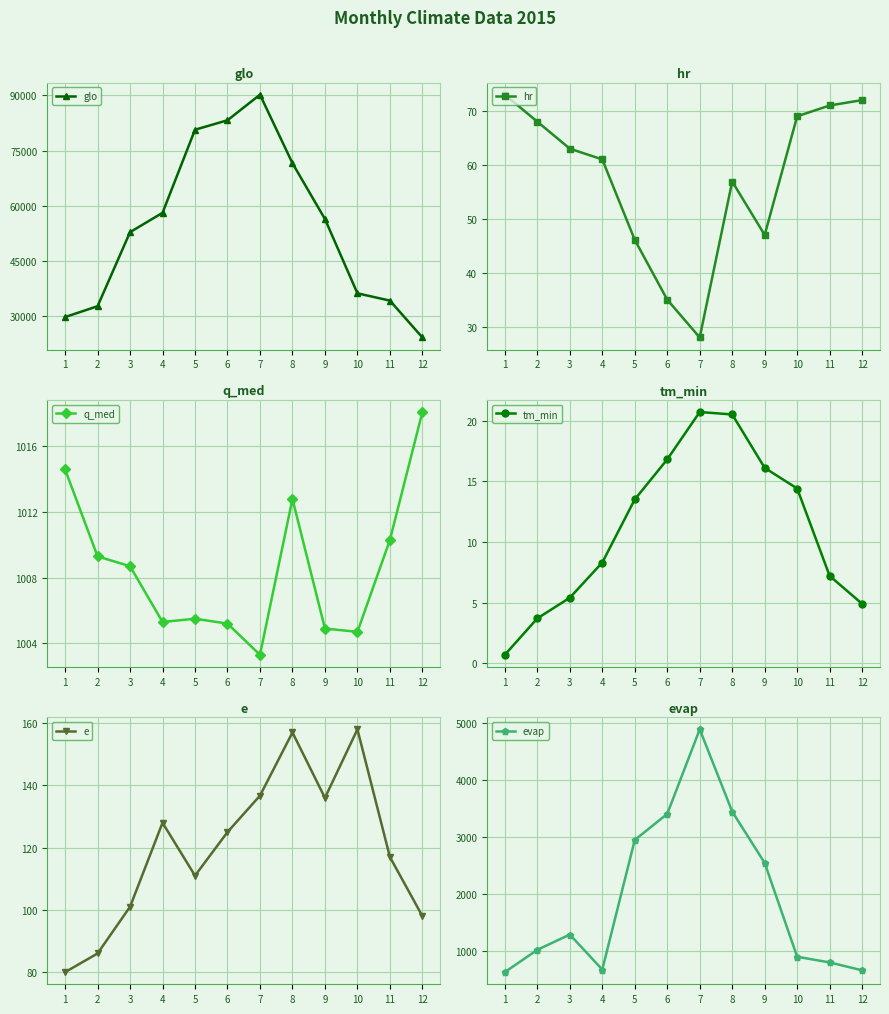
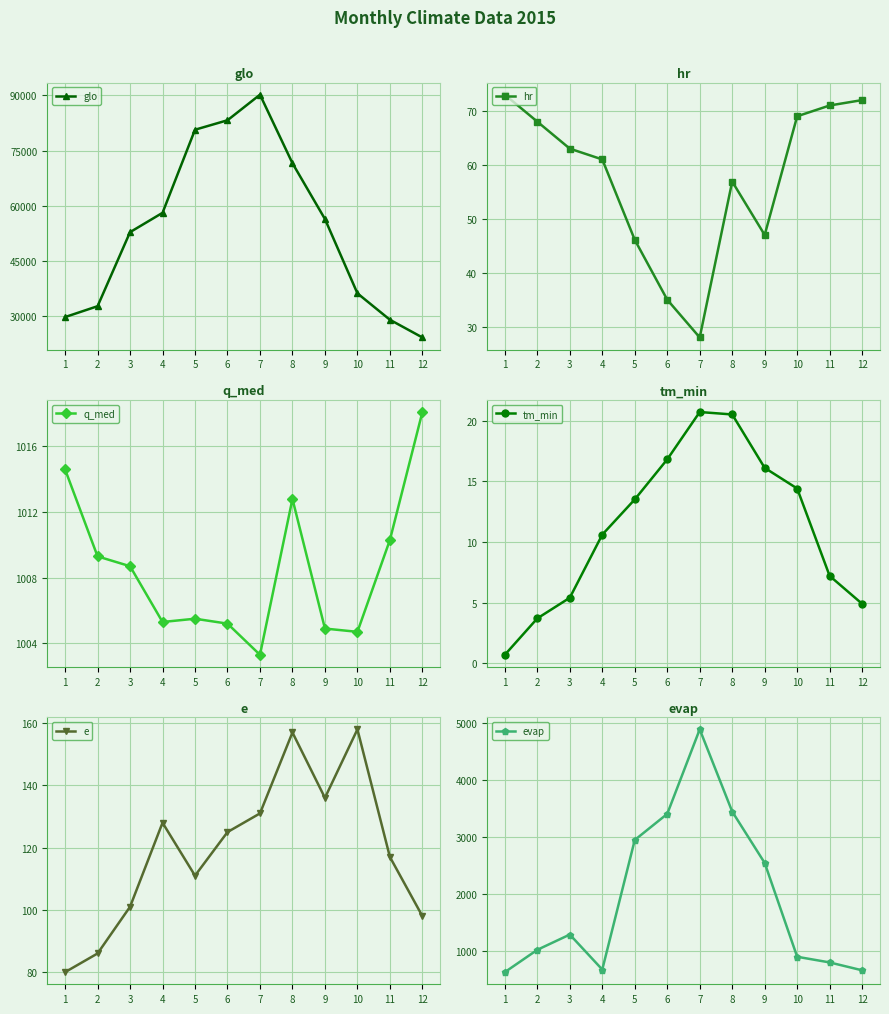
  {
    "glo": {
      "1": 30000,
      "2": 33000,
      "3": 53000,
      "4": 58000,
      "5": 81000,
      "6": 83000,
      "7": 90000,
      "8": 72000,
      "9": 56000,
      "10": 36000,
-     "11": 34000,
+     "11": 29000,
      "12": 24000
    },
    "hr": {
      "2": 68,
      "3": 63,
      "4": 61,
      "5": 46,
      "6": 35,
      "7": 28,
      "8": 57,
      "9": 47,
      "10": 69,
      "11": 71,
      "12": 72
    },
    "q_med": {
      "1": 1014.6,
      "2": 1009.3,
      "3": 1008.7,
      "4": 1005.3,
      "5": 1005.5,
      "6": 1005.2,
      "7": 1003.3,
      "8": 1012.8,
      "9": 1004.9,
      "10": 1004.7,
      "11": 1010.3,
      "12": 1018.1
    },
    "tm_min": {
      "1": 0.7,
      "2": 3.7,
      "3": 5.4,
-     "4": 8.3,
+     "4": 10.6,
      "5": 13.5,
      "6": 16.8,
      "7": 20.7,
      "8": 20.5,
      "9": 16.1,
      "10": 14.4,
      "11": 7.2,
      "12": 4.9
    },
    "e": {
      "1": 80,
      "2": 86,
      "3": 101,
      "4": 128,
      "5": 111,
      "6": 125,
-     "7": 137,
+     "7": 131,
      "8": 157,
      "9": 136,
      "10": 158,
      "11": 117,
      "12": 98
    },
    "evap": {
      "1": 600,
      "2": 1000,
      "3": 1300,
      "4": 700,
      "5": 2900,
      "6": 3400,
      "7": 4900,
      "8": 3400,
      "9": 2500,
      "10": 900,
      "11": 800,
      "12": 700
    }
  }
